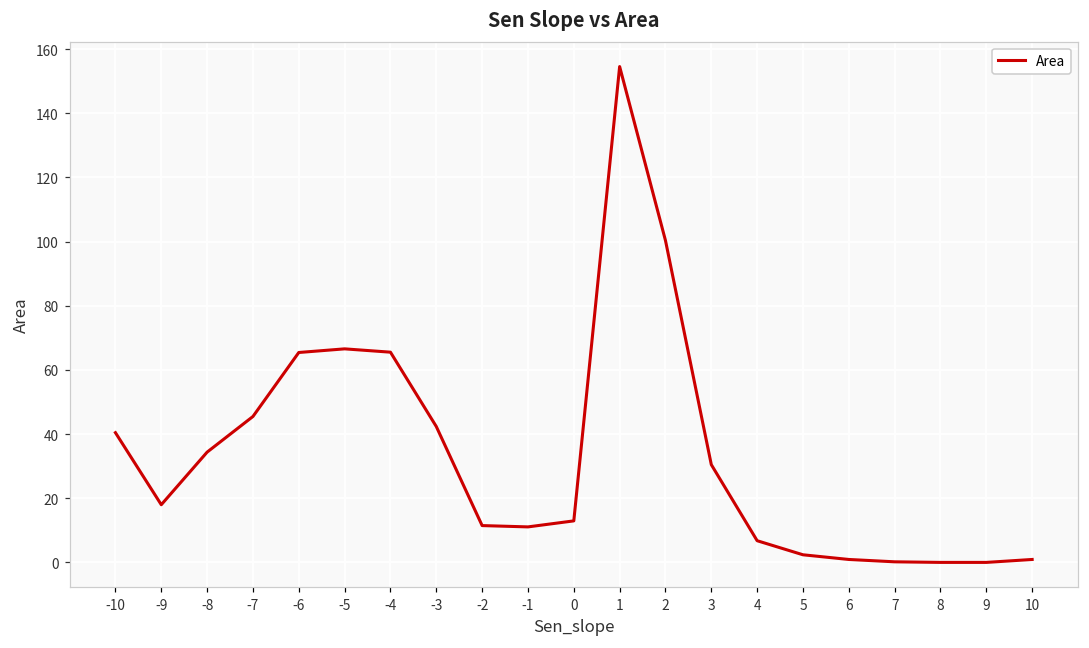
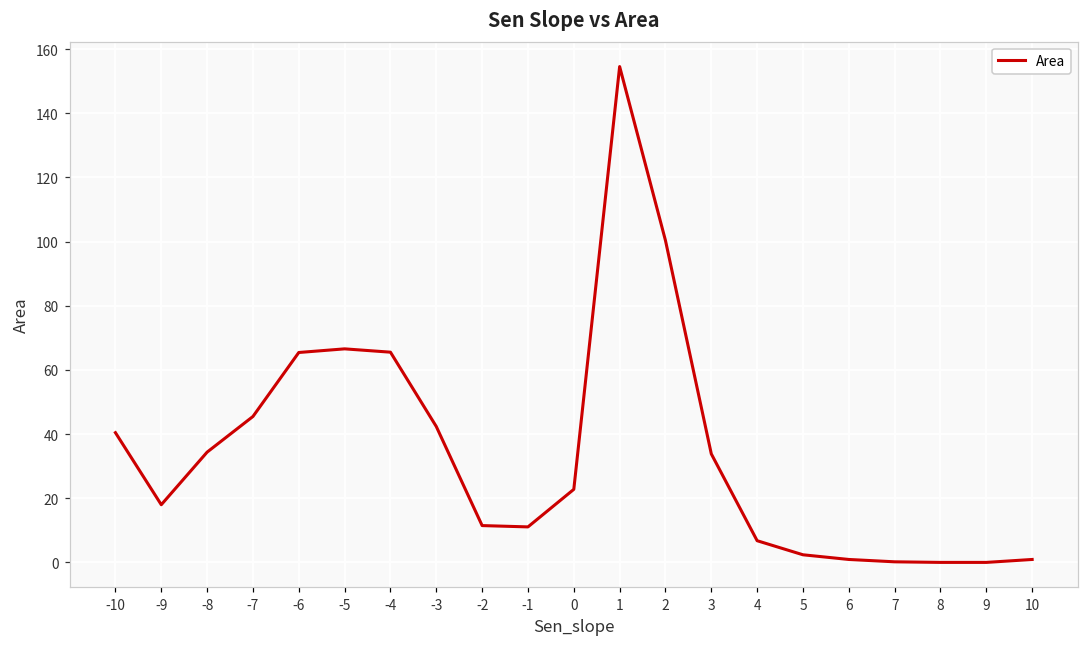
  {
    "-10": 40,
    "-9": 18,
    "-8": 34,
    "-7": 45,
    "-6": 65,
    "-5": 67,
    "-4": 66,
    "-3": 42,
    "-2": 11,
    "-1": 11,
-   "0": 13,
+   "0": 23,
    "1": 155,
    "2": 100,
-   "3": 30,
+   "3": 34,
    "4": 7,
    "5": 2,
    "6": 1,
    "7": 0,
    "8": 0,
    "9": 0,
    "10": 1
  }
